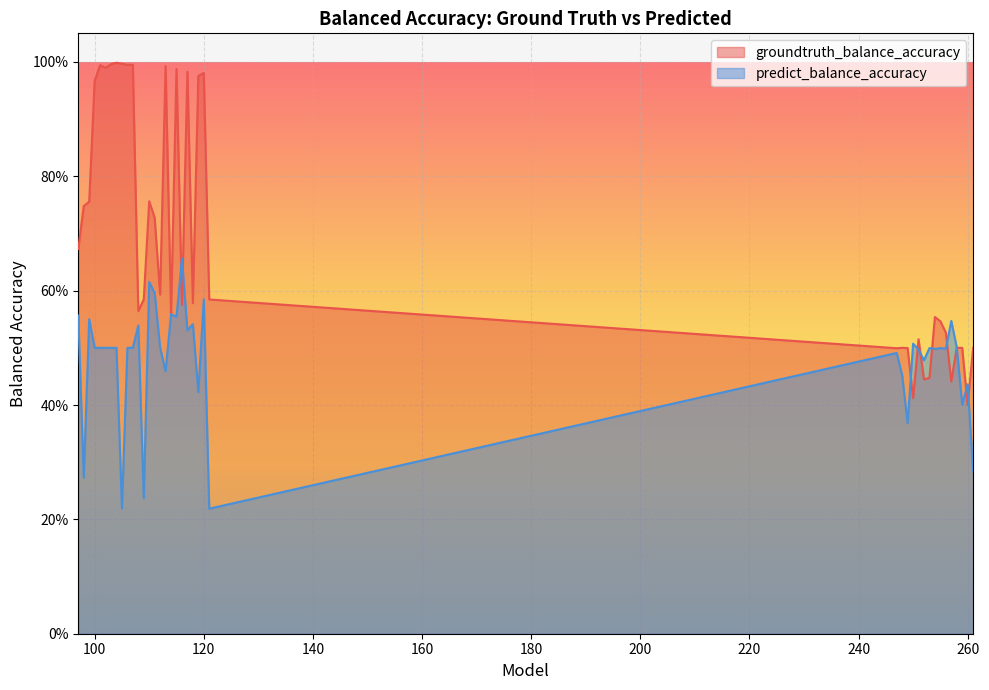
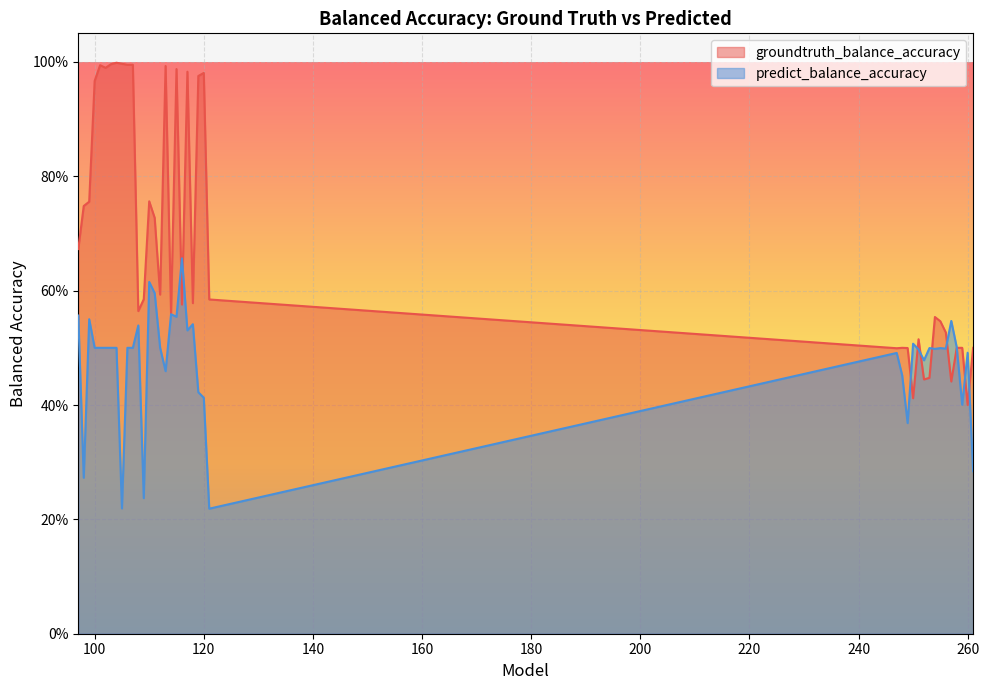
  {
    "groundtruth_balance_accuracy": {
      "100": "97%",
      "120": "98%",
      "260": "40%"
    },
    "predict_balance_accuracy": {
      "100": "50%",
-     "120": "58%",
-     "260": "44%"
+     "120": "41%",
+     "260": "49%"
    }
  }
